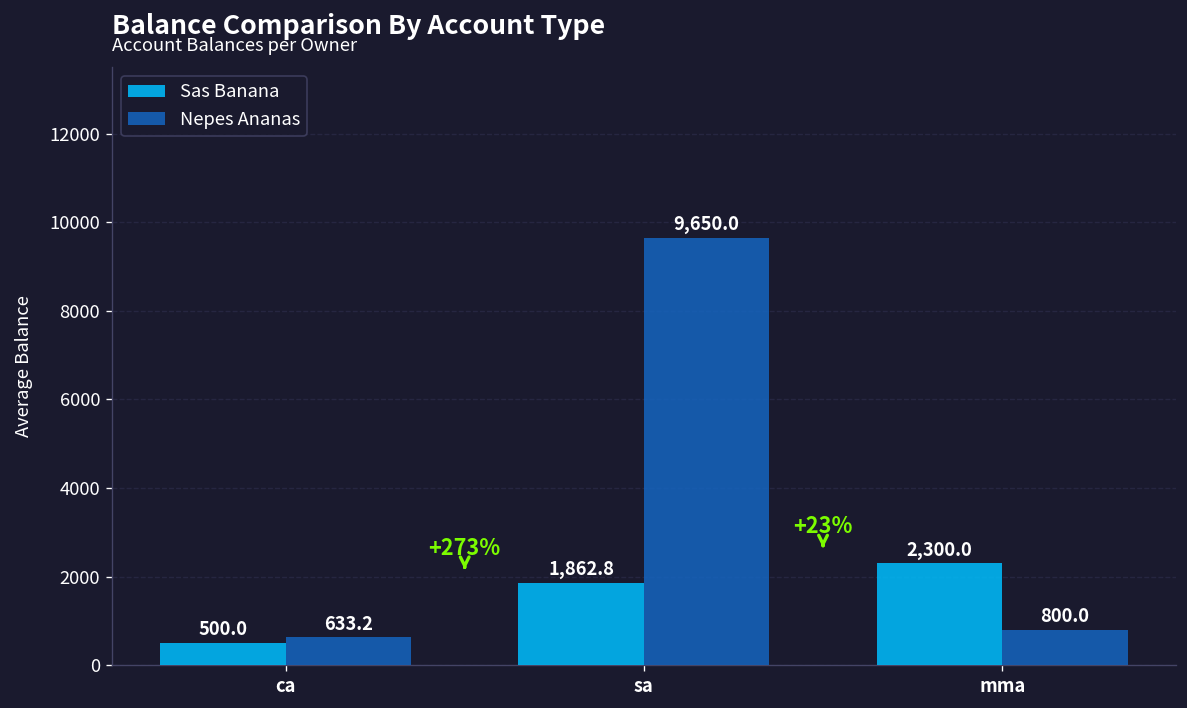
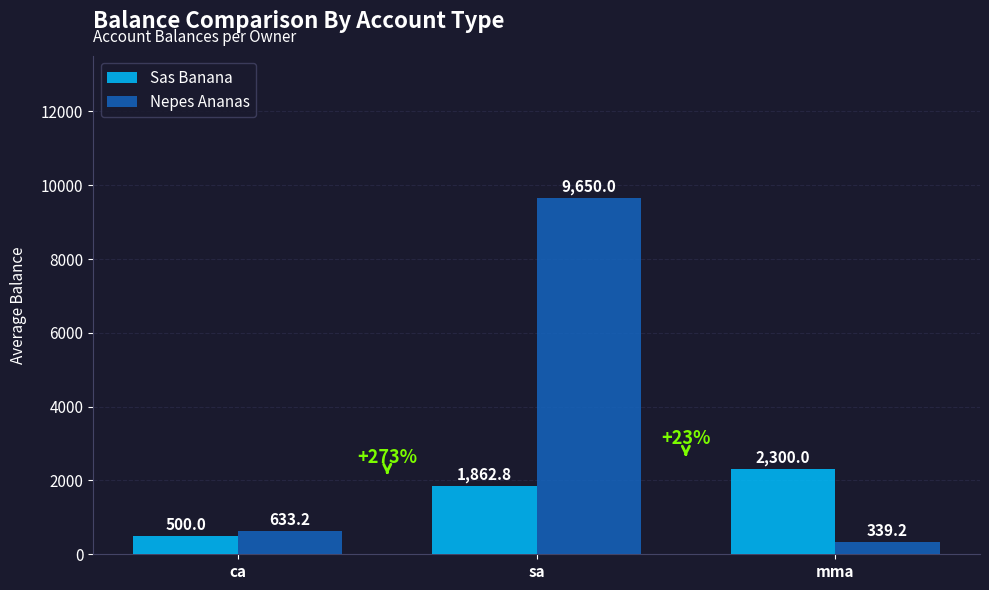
  {
    "Sas Banana": {
      "ca": "500.0",
      "sa": "1,862.8",
      "mma": "2,300.0"
    },
    "Nepes Ananas": {
      "ca": "633.2",
      "sa": "9,650.0",
-     "mma": "800.0"
+     "mma": "339.2"
    }
  }
